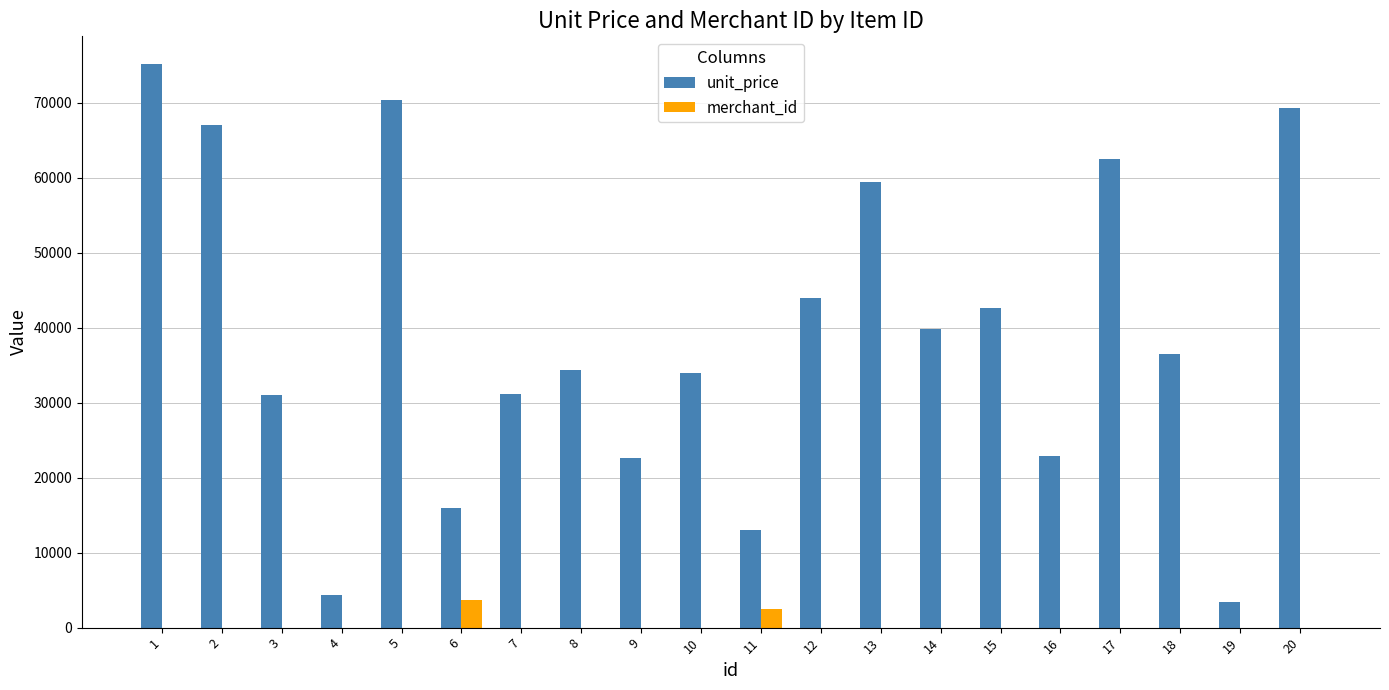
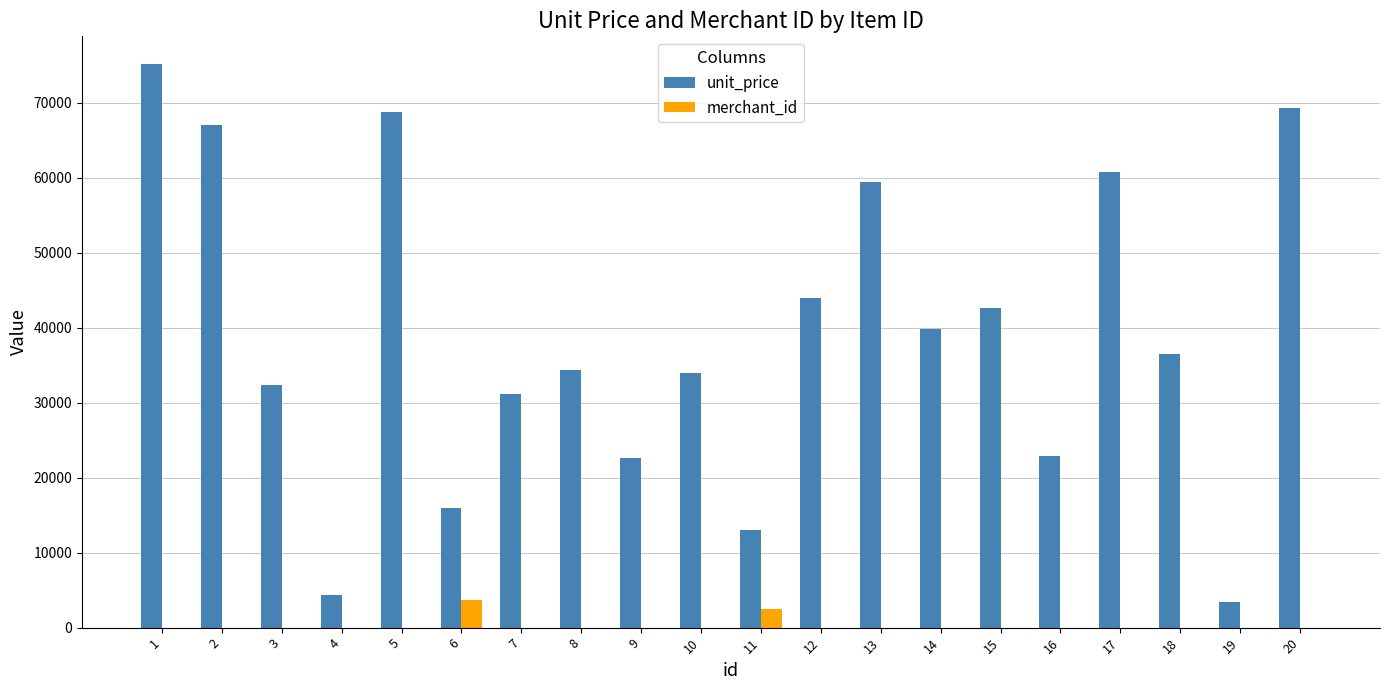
  {
    "unit_price": {
      "1": 75000,
      "2": 67000,
-     "3": 31000,
+     "3": 32000,
      "4": 4000,
-     "5": 70000,
+     "5": 69000,
      "6": 16000,
      "7": 31000,
      "8": 34000,
      "9": 23000,
      "10": 34000,
      "11": 13000,
      "12": 44000,
      "13": 59000,
      "14": 40000,
      "15": 43000,
      "16": 23000,
-     "17": 62000,
+     "17": 61000,
      "18": 36000,
      "19": 3000,
      "20": 69000
    },
    "merchant_id": {
      "6": 4000,
      "11": 2000
    }
  }
